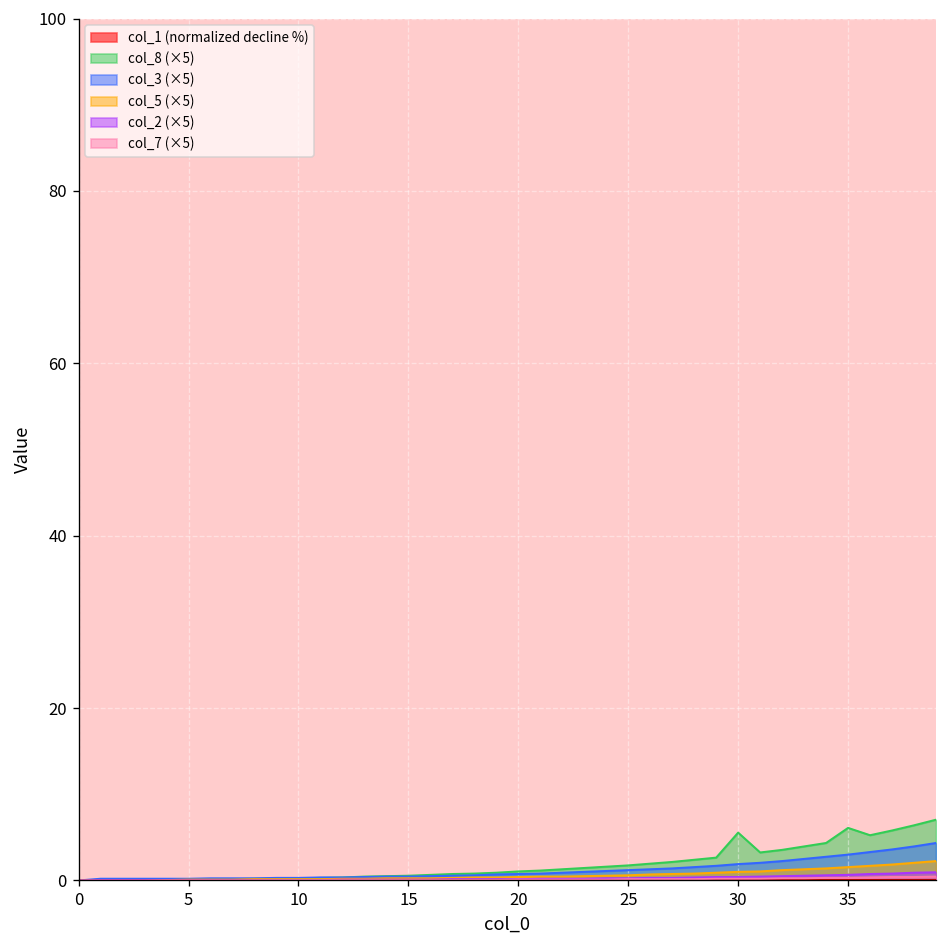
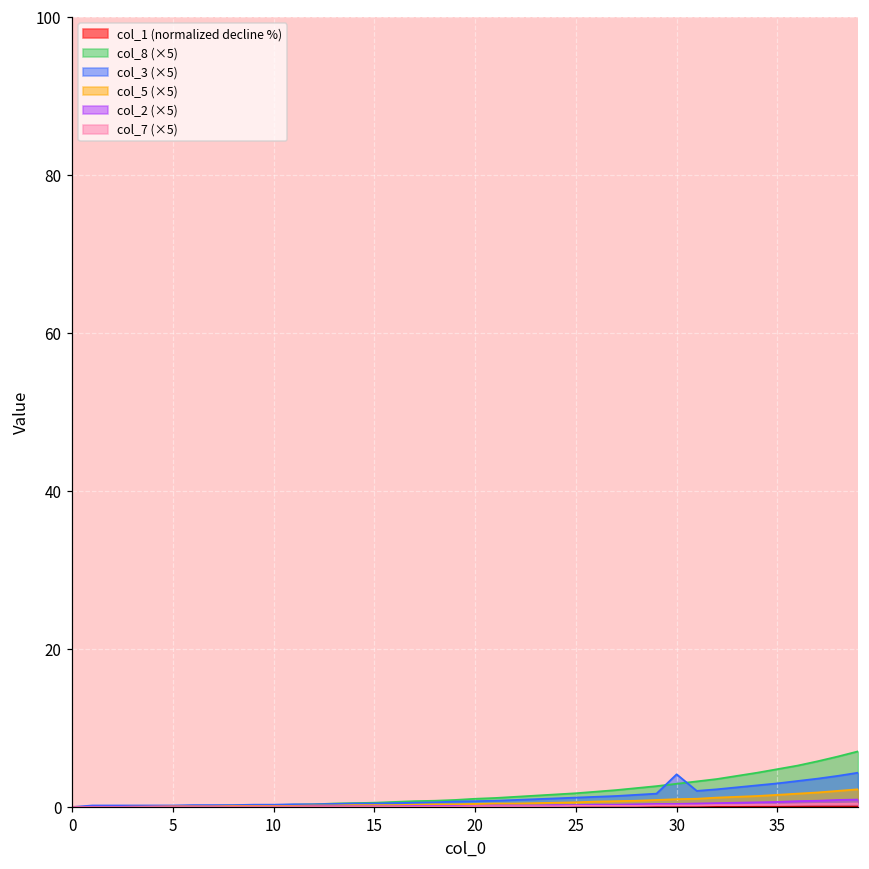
  {
    "col_8 (×5)": {
      "25": 2,
-     "30": 6,
-     "35": 6
+     "30": 3,
+     "35": 5
    },
    "col_3 (×5)": {
      "25": 1,
-     "30": 2,
+     "30": 4,
      "35": 3
    },
    "col_5 (×5)": {
      "30": 1,
      "35": 2
    }
  }
